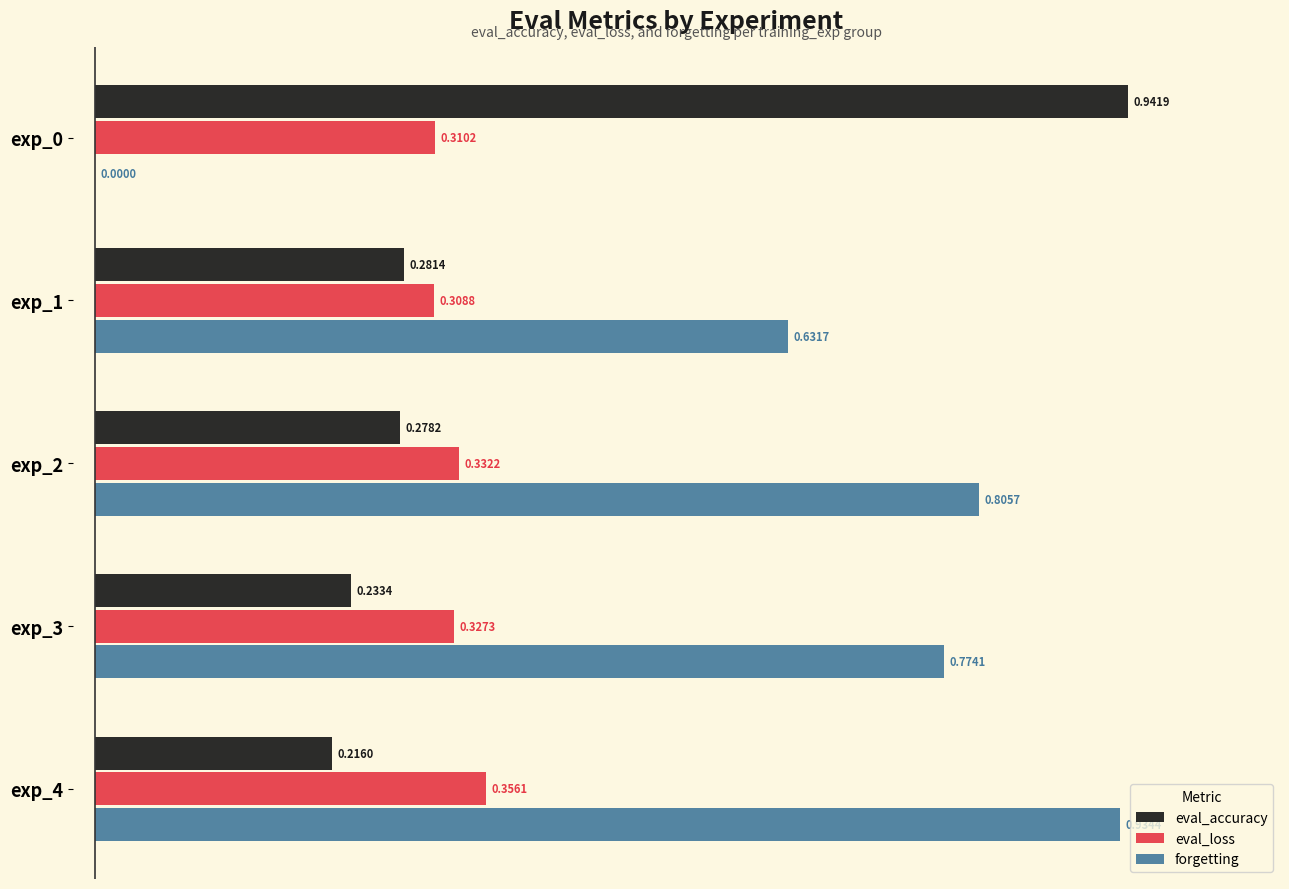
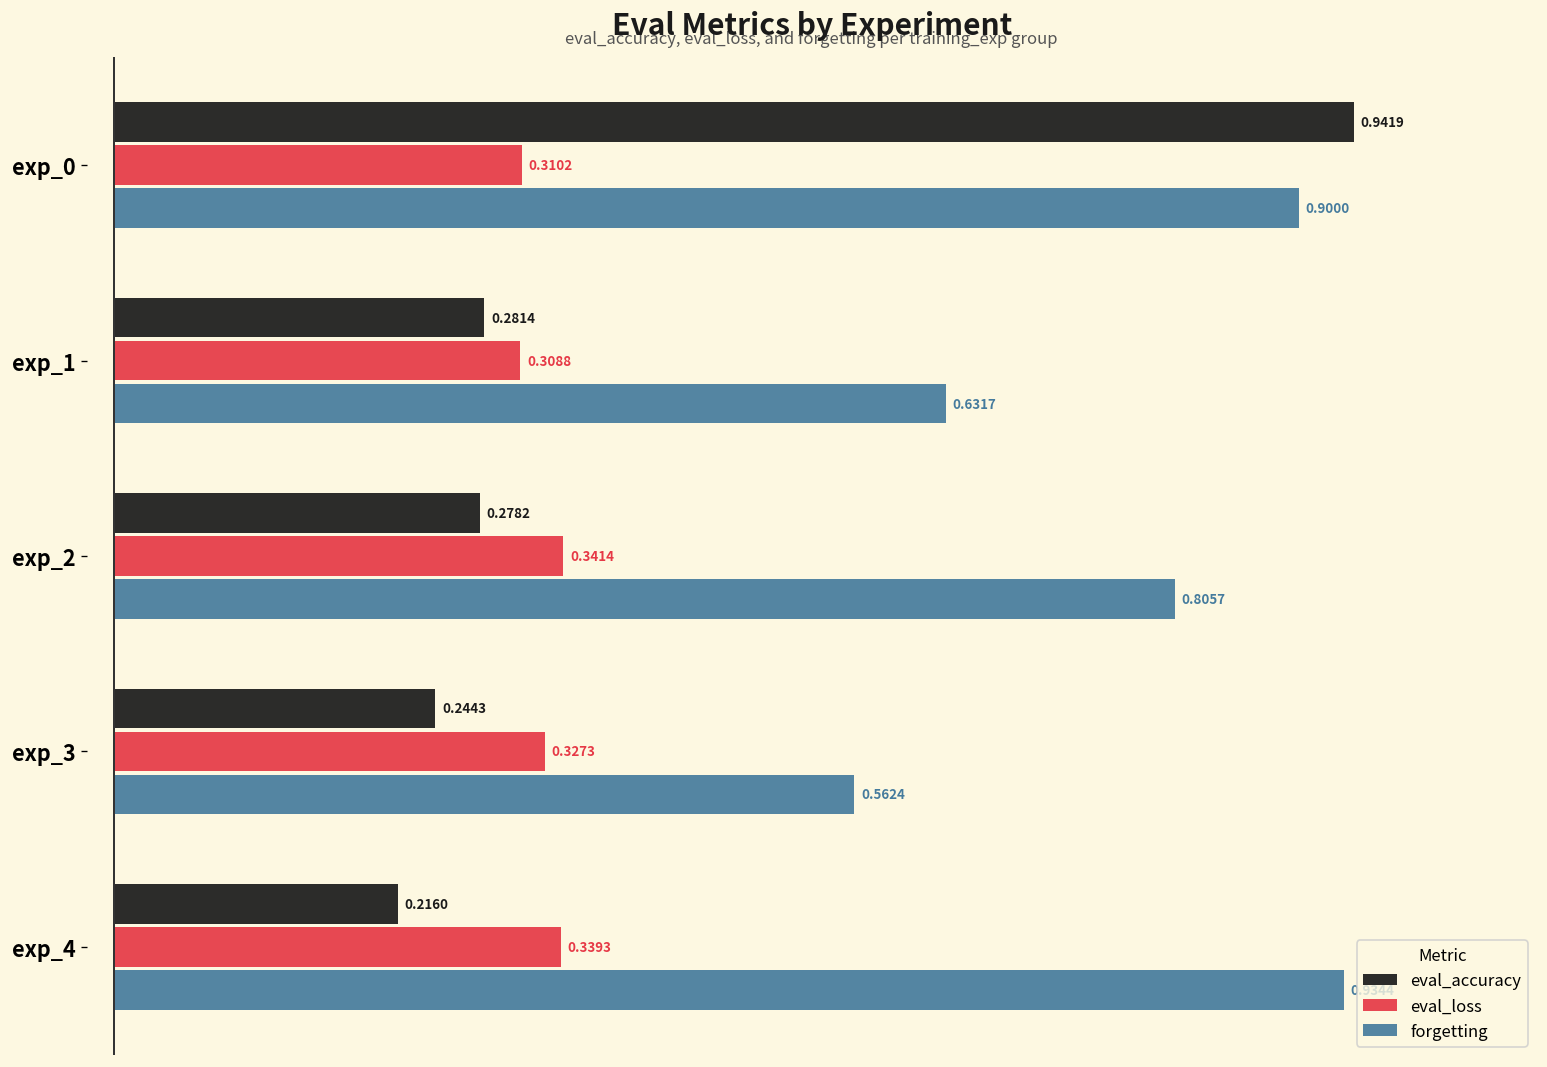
  {
    "eval_accuracy": {
      "exp_0": 0.9419,
      "exp_1": 0.2814,
      "exp_2": 0.2782,
-     "exp_3": 0.2334,
+     "exp_3": 0.2443,
      "exp_4": 0.2160
    },
    "eval_loss": {
      "exp_0": 0.3102,
      "exp_1": 0.3088,
-     "exp_2": 0.3322,
+     "exp_2": 0.3414,
      "exp_3": 0.3273,
-     "exp_4": 0.3561
+     "exp_4": 0.3393
    },
    "forgetting": {
-     "exp_0": 0.0000,
+     "exp_0": 0.9000,
      "exp_1": 0.6317,
      "exp_2": 0.8057,
-     "exp_3": 0.7741
+     "exp_3": 0.5624
    }
  }
